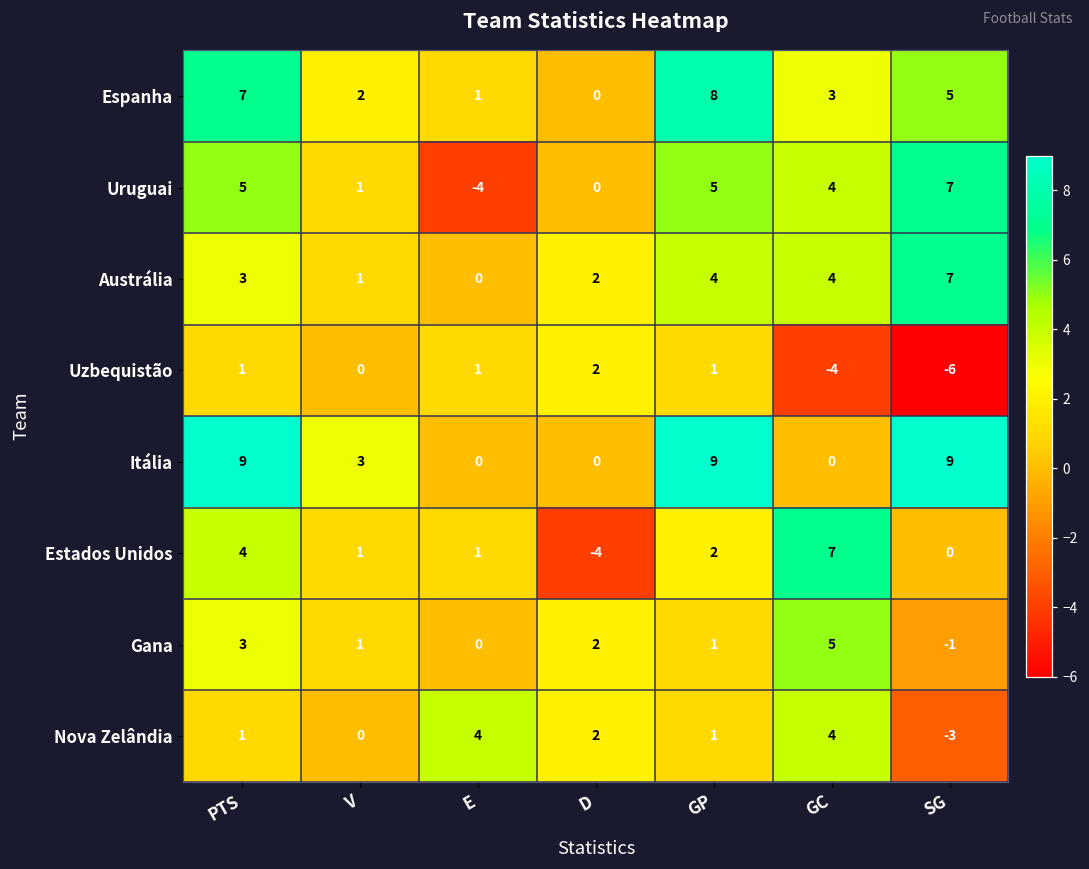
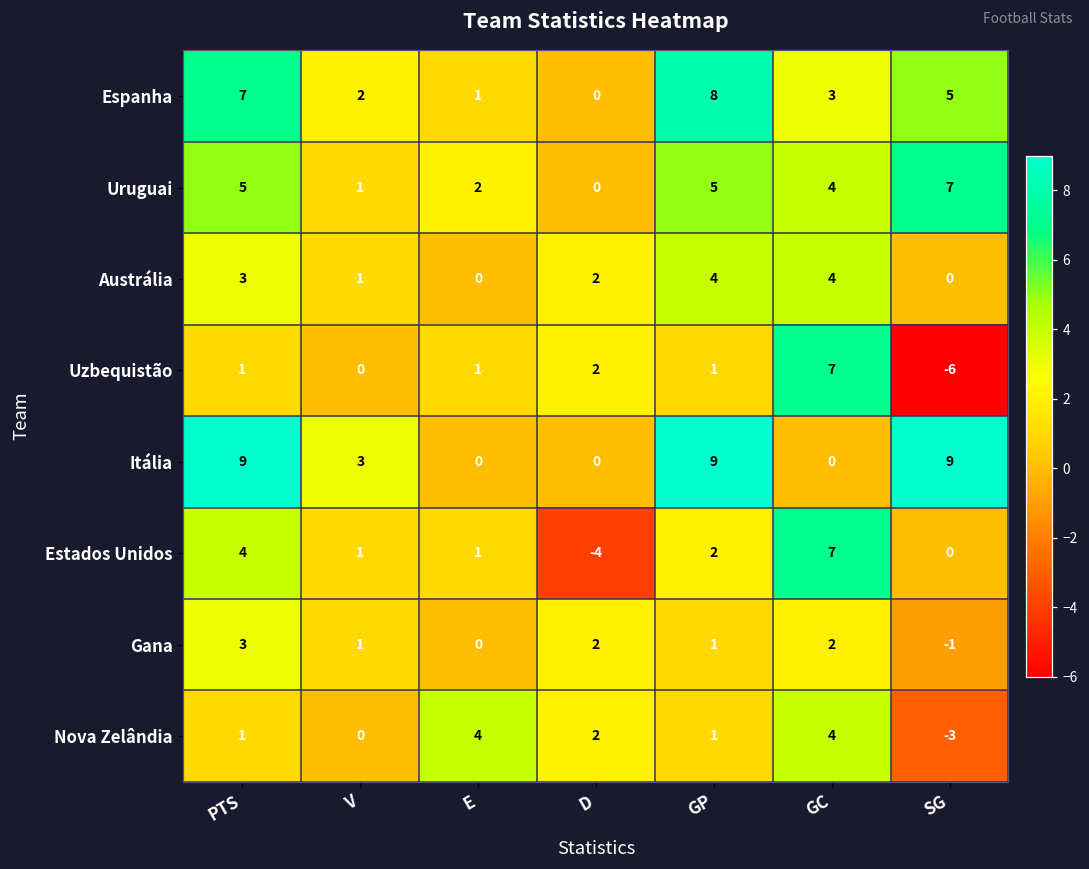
  {
    "Espanha": {
      "PTS": 7,
      "V": 2,
      "E": 1,
      "D": 0,
      "GP": 8,
      "GC": 3,
      "SG": 5
    },
    "Uruguai": {
      "PTS": 5,
      "V": 1,
-     "E": -4,
+     "E": 2,
      "D": 0,
      "GP": 5,
      "GC": 4,
      "SG": 7
    },
    "Austrália": {
      "PTS": 3,
      "V": 1,
      "E": 0,
      "D": 2,
      "GP": 4,
      "GC": 4,
-     "SG": 7
+     "SG": 0
    },
    "Uzbequistão": {
      "PTS": 1,
      "V": 0,
      "E": 1,
      "D": 2,
      "GP": 1,
-     "GC": -4,
+     "GC": 7,
      "SG": -6
    },
    "Itália": {
      "PTS": 9,
      "V": 3,
      "E": 0,
      "D": 0,
      "GP": 9,
      "GC": 0,
      "SG": 9
    },
    "Estados Unidos": {
      "PTS": 4,
      "V": 1,
      "E": 1,
      "D": -4,
      "GP": 2,
      "GC": 7,
      "SG": 0
    },
    "Gana": {
      "PTS": 3,
      "V": 1,
      "E": 0,
      "D": 2,
      "GP": 1,
-     "GC": 5,
+     "GC": 2,
      "SG": -1
    },
    "Nova Zelândia": {
      "PTS": 1,
      "V": 0,
      "E": 4,
      "D": 2,
      "GP": 1,
      "GC": 4,
      "SG": -3
    }
  }
